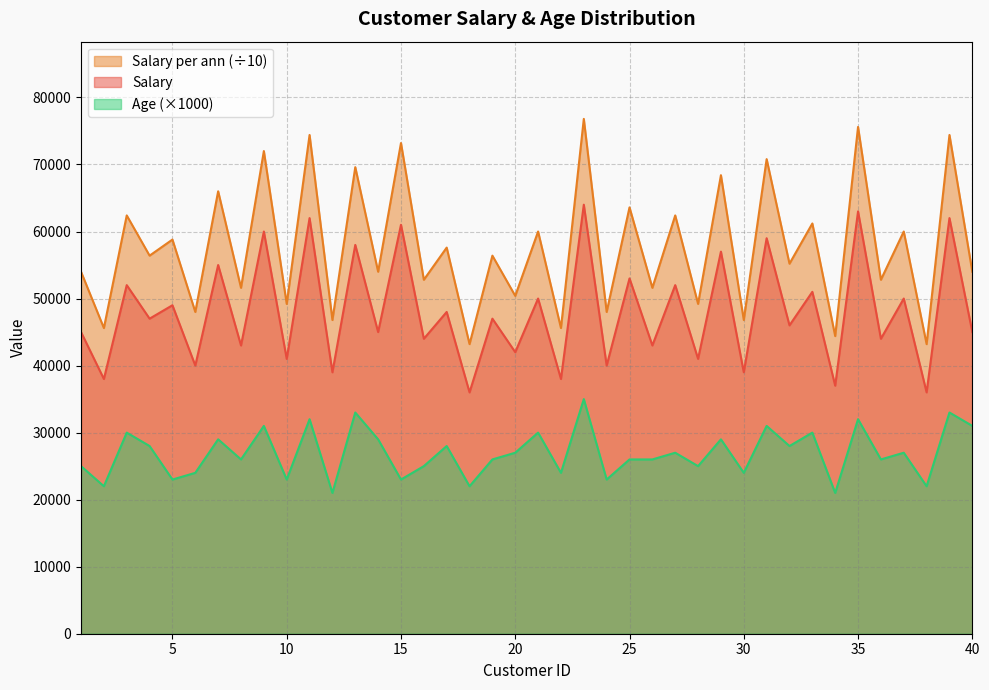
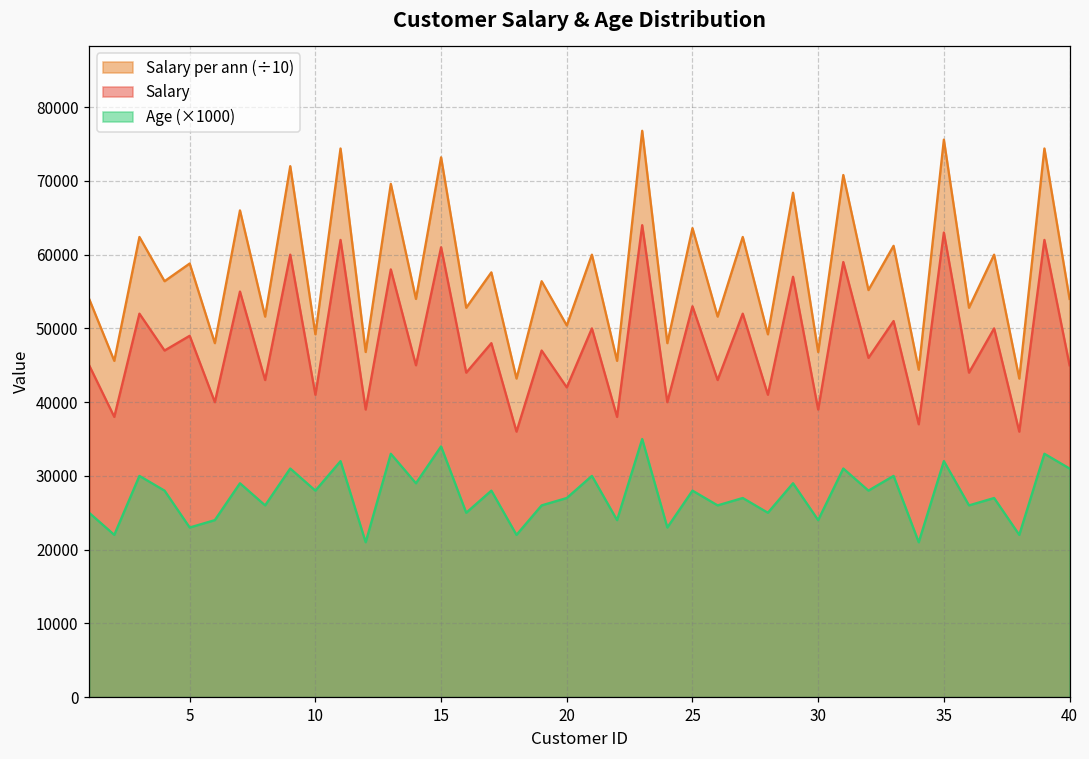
  {
    "Age (×1000)": {
      "5": 23000,
-     "10": 23000,
-     "15": 23000,
+     "10": 28000,
+     "15": 34000,
      "20": 27000,
-     "25": 26000,
+     "25": 28000,
      "30": 24000,
      "35": 32000,
      "40": 31000
    }
  }
